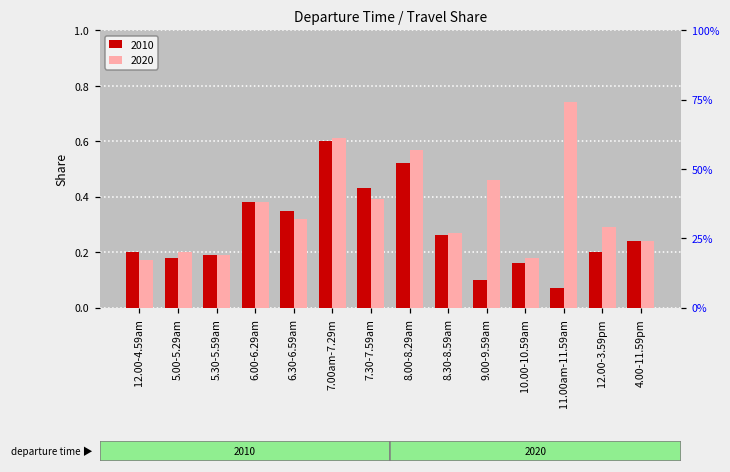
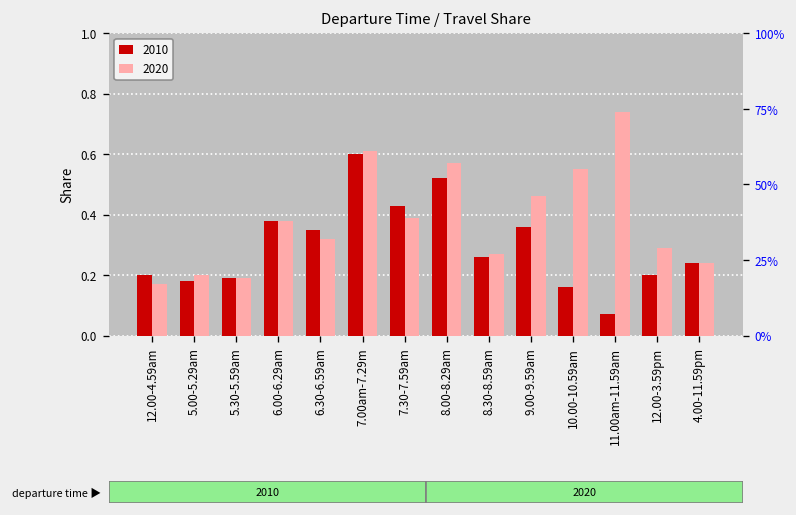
  {
    "Departure Time / Travel Share": {
      "2010": {
        "12.00-4.59am": 0.20,
        "5.00-5.29am": 0.18,
        "5.30-5.59am": 0.19,
        "6.00-6.29am": 0.38,
        "6.30-6.59am": 0.35,
        "7.00am-7.29m": 0.60,
        "7.30-7.59am": 0.43,
        "8.00-8.29am": 0.52,
        "8.30-8.59am": 0.26,
-       "9.00-9.59am": 0.10,
+       "9.00-9.59am": 0.36,
        "10.00-10.59am": 0.16,
        "11.00am-11.59am": 0.07,
        "12.00-3.59pm": 0.20,
        "4.00-11.59pm": 0.24
      },
      "2020": {
        "12.00-4.59am": 0.17,
        "5.00-5.29am": 0.20,
        "5.30-5.59am": 0.19,
        "6.00-6.29am": 0.38,
        "6.30-6.59am": 0.32,
        "7.00am-7.29m": 0.61,
        "7.30-7.59am": 0.39,
        "8.00-8.29am": 0.57,
        "8.30-8.59am": 0.27,
        "9.00-9.59am": 0.46,
-       "10.00-10.59am": 0.18,
+       "10.00-10.59am": 0.55,
        "11.00am-11.59am": 0.74,
        "12.00-3.59pm": 0.29,
        "4.00-11.59pm": 0.24
      }
    }
  }
